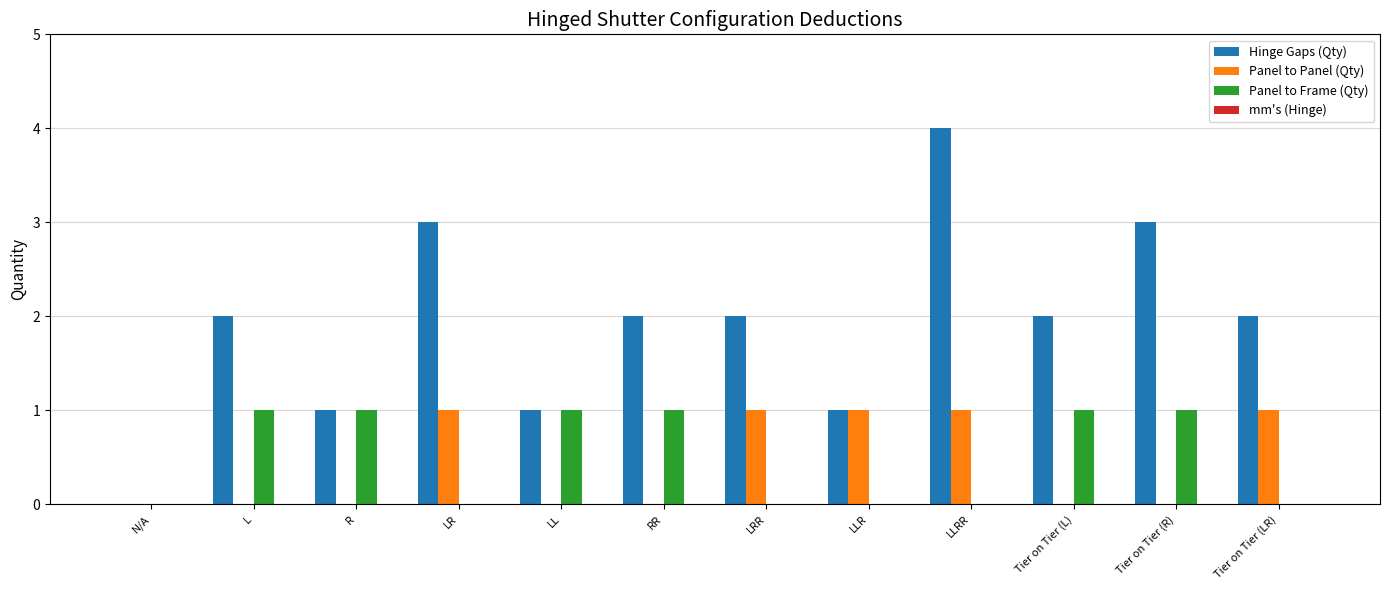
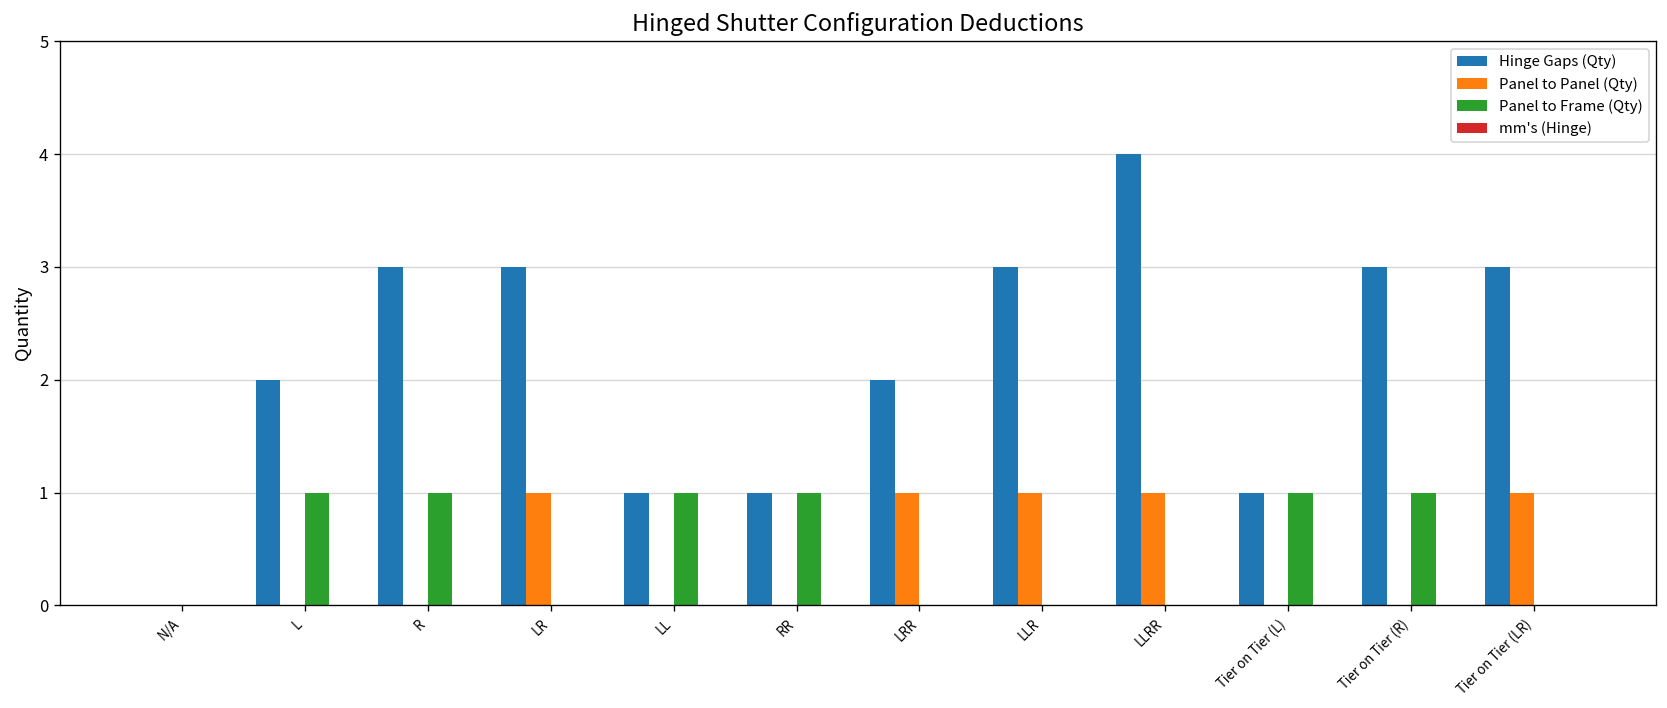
  {
    "Hinge Gaps (Qty)": {
      "N/A": 0,
      "L": 2,
-     "R": 1,
+     "R": 3,
      "LR": 3,
      "LL": 1,
-     "RR": 2,
+     "RR": 1,
      "LRR": 2,
-     "LLR": 1,
+     "LLR": 3,
      "LLRR": 4,
-     "Tier on Tier (L)": 2,
+     "Tier on Tier (L)": 1,
      "Tier on Tier (R)": 3,
-     "Tier on Tier (LR)": 2
+     "Tier on Tier (LR)": 3
    },
    "Panel to Panel (Qty)": {
      "N/A": 0,
      "L": 0,
      "R": 0,
      "LR": 1,
      "LL": 0,
      "RR": 0,
      "LRR": 1,
      "LLR": 1,
      "LLRR": 1,
      "Tier on Tier (L)": 0,
      "Tier on Tier (R)": 0,
      "Tier on Tier (LR)": 1
    },
    "Panel to Frame (Qty)": {
      "N/A": 0,
      "L": 1,
      "R": 1,
      "LR": 0,
      "LL": 1,
      "RR": 1,
      "LRR": 0,
      "LLR": 0,
      "LLRR": 0,
      "Tier on Tier (L)": 1,
      "Tier on Tier (R)": 1,
      "Tier on Tier (LR)": 0
    },
    "mm's (Hinge)": {
      "N/A": 0,
      "L": 0,
      "R": 0,
      "LR": 0,
      "LL": 0,
      "RR": 0,
      "LRR": 0,
      "LLR": 0,
      "LLRR": 0,
      "Tier on Tier (L)": 0,
      "Tier on Tier (R)": 0,
      "Tier on Tier (LR)": 0
    }
  }
